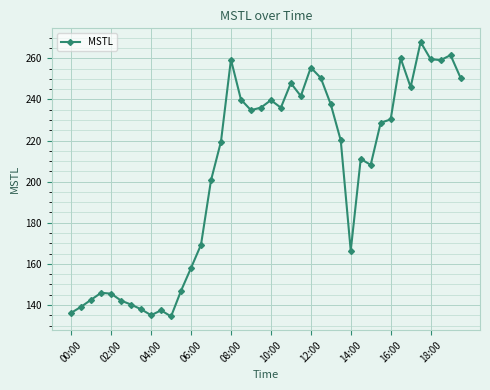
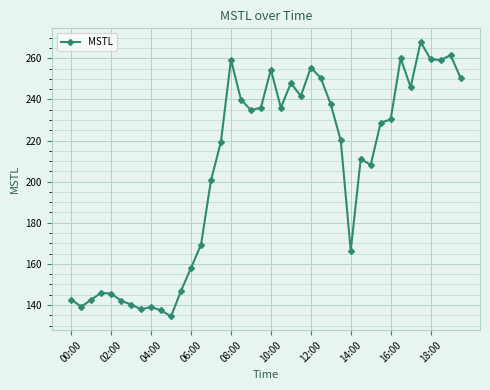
  {
-   "00:00": 136,
+   "00:00": 143,
    "02:00": 146,
-   "04:00": 135,
+   "04:00": 139,
    "06:00": 158,
    "08:00": 259,
-   "10:00": 240,
+   "10:00": 255,
    "12:00": 256,
    "14:00": 166,
    "16:00": 230,
    "18:00": 260
  }
